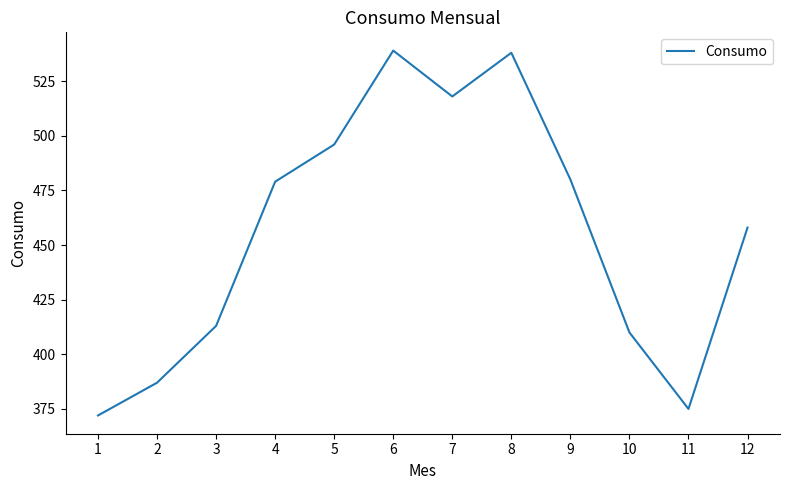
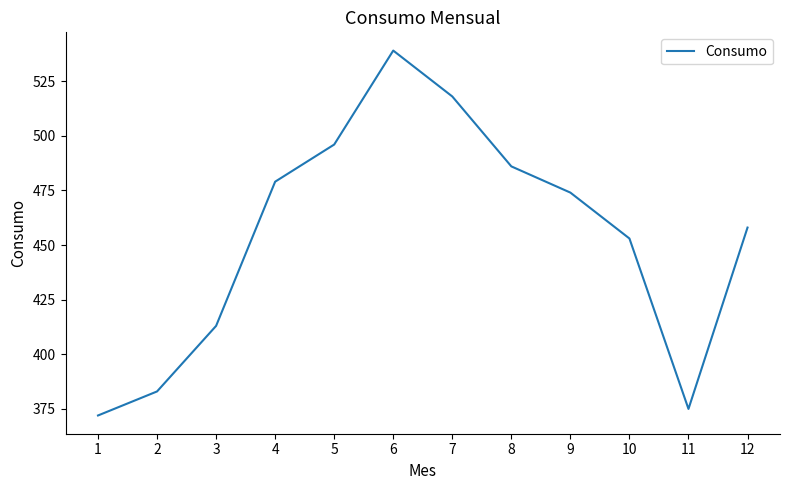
  {
    "1": 372,
-   "2": 387,
+   "2": 383,
    "3": 413,
    "4": 479,
    "5": 496,
    "6": 539,
    "7": 518,
-   "8": 538,
-   "9": 480,
-   "10": 410,
+   "8": 486,
+   "9": 474,
+   "10": 453,
    "11": 375,
    "12": 458
  }
